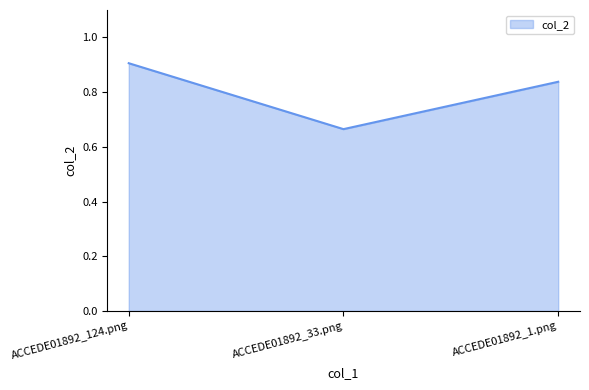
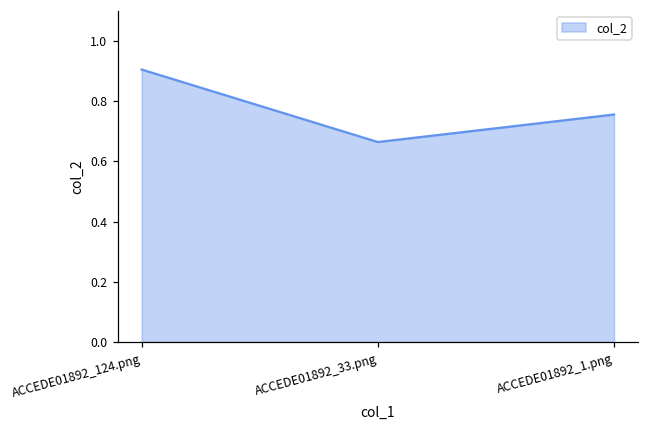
  {
    "ACCEDE01892_124.png": 0.91,
    "ACCEDE01892_33.png": 0.66,
-   "ACCEDE01892_1.png": 0.84
+   "ACCEDE01892_1.png": 0.76
  }
